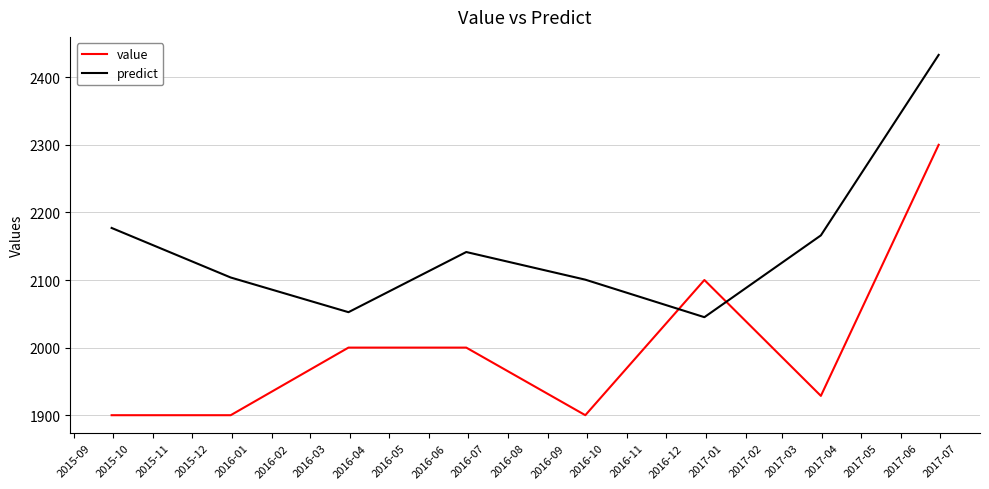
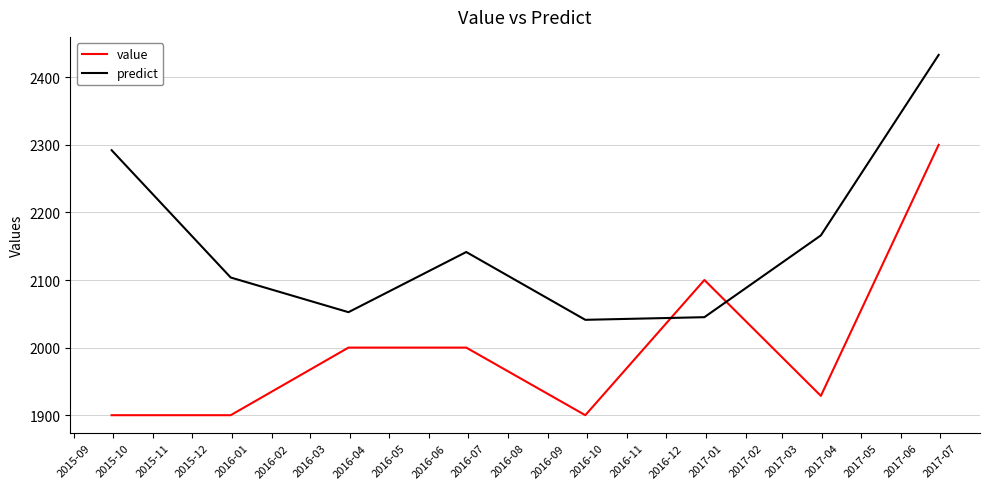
  {
    "value": {
      "2015-10": 1900,
      "2016-01": 1900,
      "2016-04": 2000,
      "2016-07": 2000,
      "2016-10": 1900,
      "2017-01": 2100,
      "2017-04": 1930,
      "2017-07": 2300
    },
    "predict": {
-     "2015-10": 2180,
+     "2015-10": 2290,
      "2016-01": 2100,
      "2016-04": 2050,
      "2016-07": 2140,
-     "2016-10": 2100,
+     "2016-10": 2040,
      "2017-01": 2050,
      "2017-04": 2170,
      "2017-07": 2430
    }
  }
